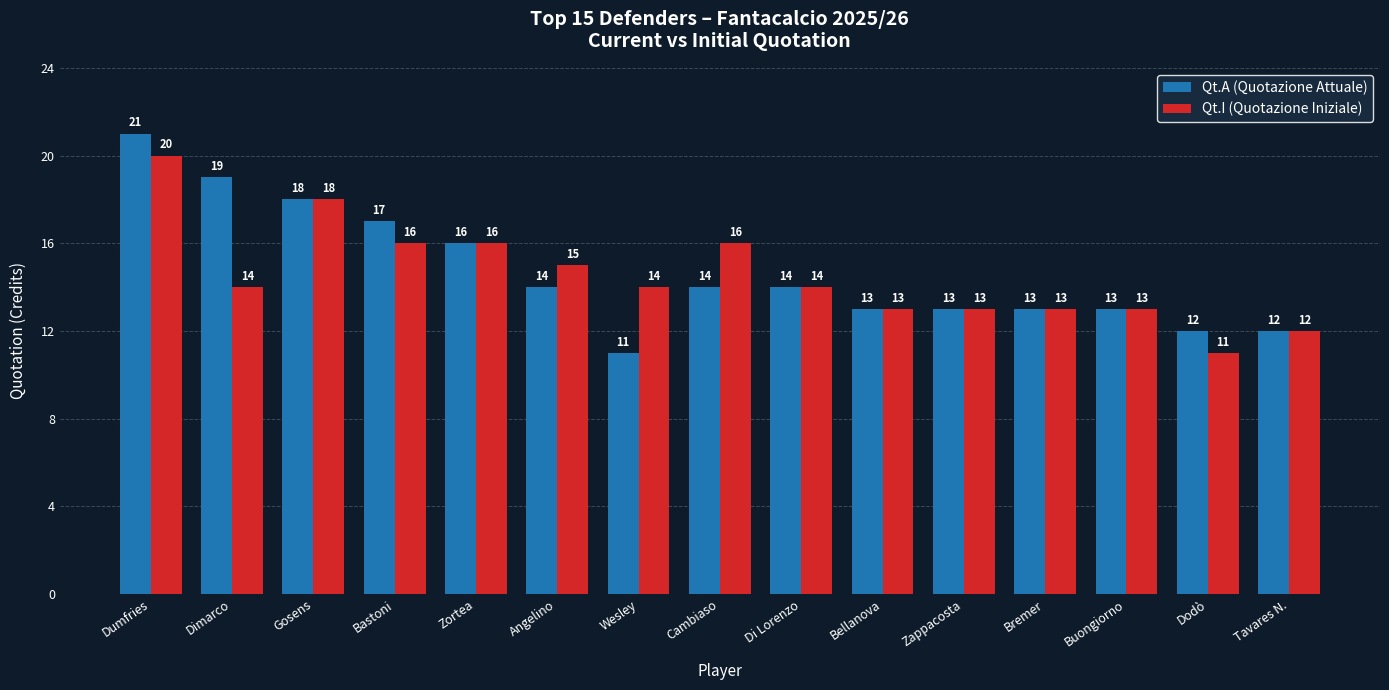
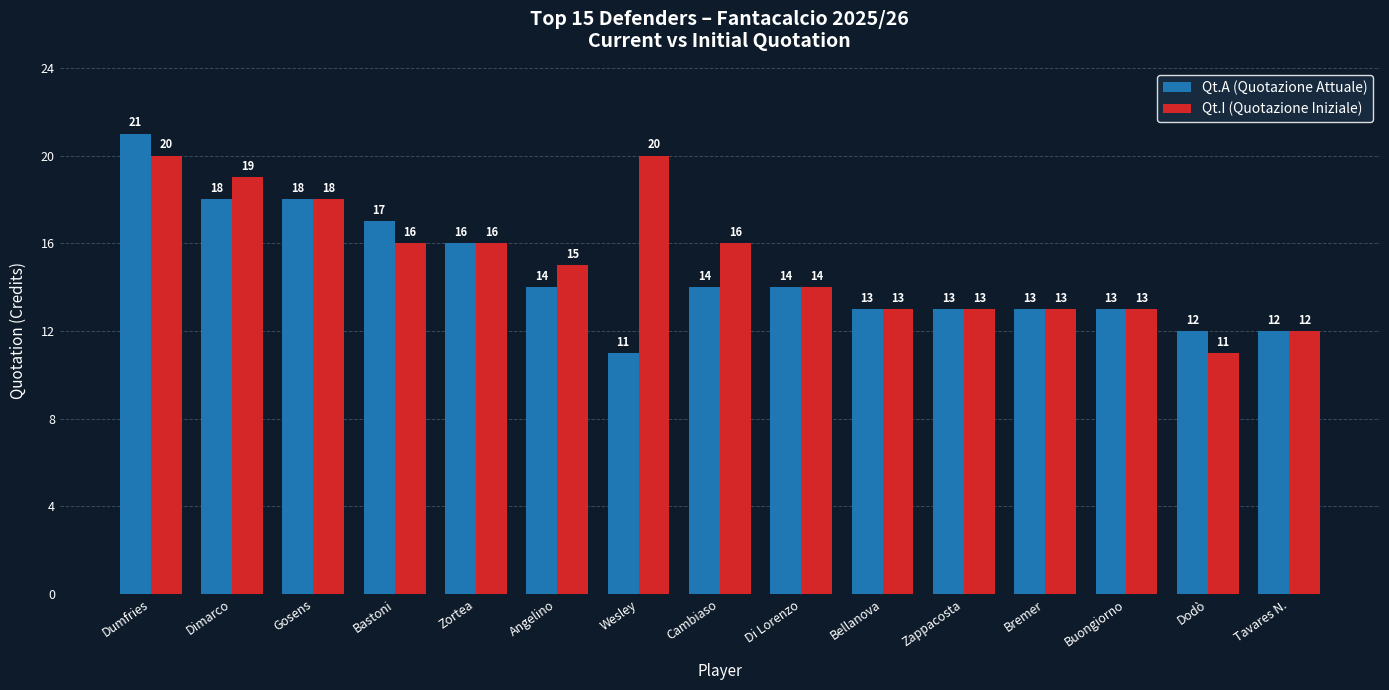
  {
    "Qt.A (Quotazione Attuale)": {
      "Dumfries": 21,
-     "Dimarco": 19,
+     "Dimarco": 18,
      "Gosens": 18,
      "Bastoni": 17,
      "Zortea": 16,
      "Angelino": 14,
      "Wesley": 11,
      "Cambiaso": 14,
      "Di Lorenzo": 14,
      "Bellanova": 13,
      "Zappacosta": 13,
      "Bremer": 13,
      "Buongiorno": 13,
      "Dodò": 12,
      "Tavares N.": 12
    },
    "Qt.I (Quotazione Iniziale)": {
      "Dumfries": 20,
-     "Dimarco": 14,
+     "Dimarco": 19,
      "Gosens": 18,
      "Bastoni": 16,
      "Zortea": 16,
      "Angelino": 15,
-     "Wesley": 14,
+     "Wesley": 20,
      "Cambiaso": 16,
      "Di Lorenzo": 14,
      "Bellanova": 13,
      "Zappacosta": 13,
      "Bremer": 13,
      "Buongiorno": 13,
      "Dodò": 11,
      "Tavares N.": 12
    }
  }
